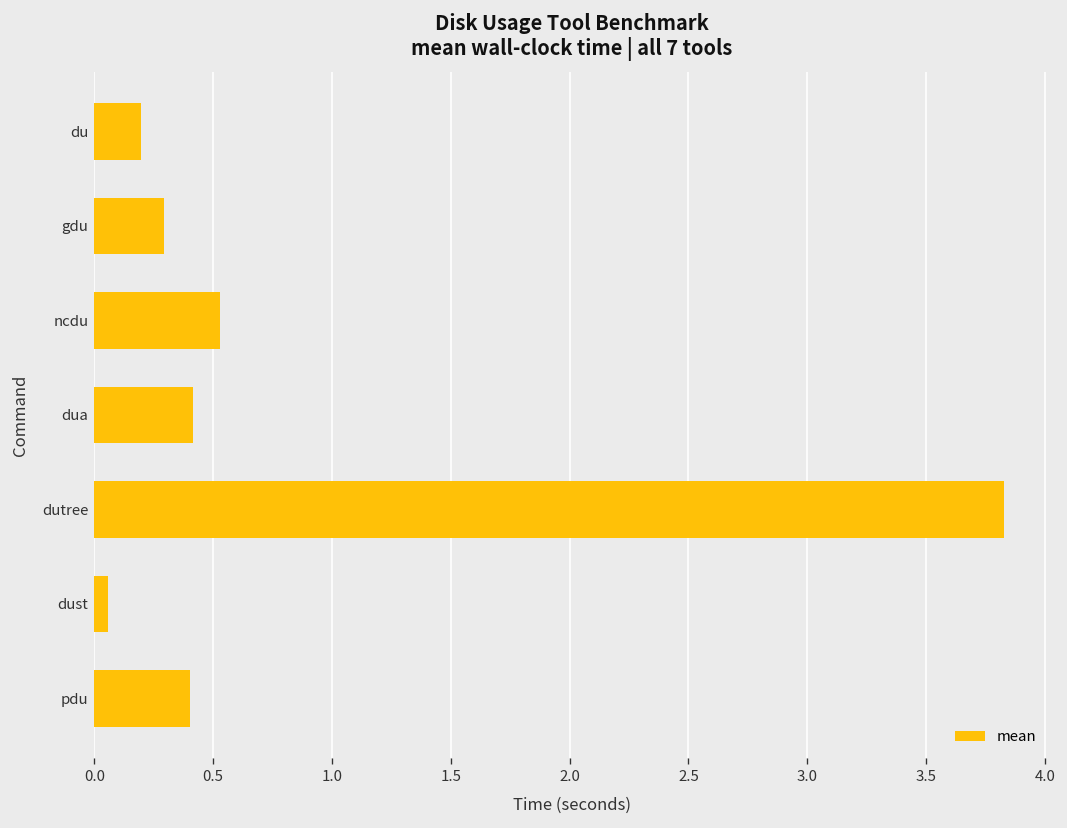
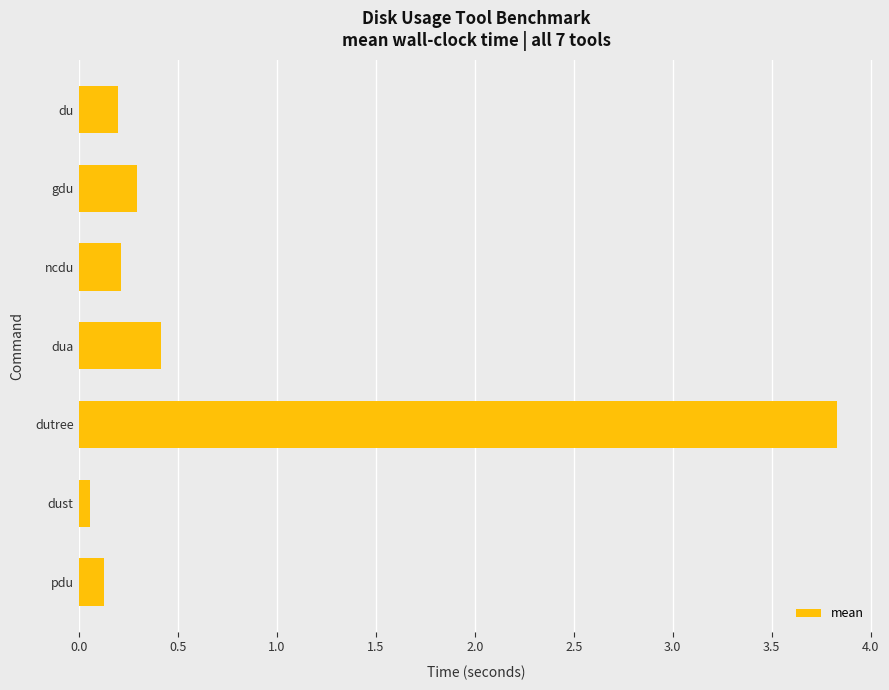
  {
    "du": 0.20,
    "gdu": 0.29,
-   "ncdu": 0.53,
+   "ncdu": 0.21,
    "dua": 0.42,
    "dutree": 3.83,
    "dust": 0.06,
-   "pdu": 0.40
+   "pdu": 0.13
  }
